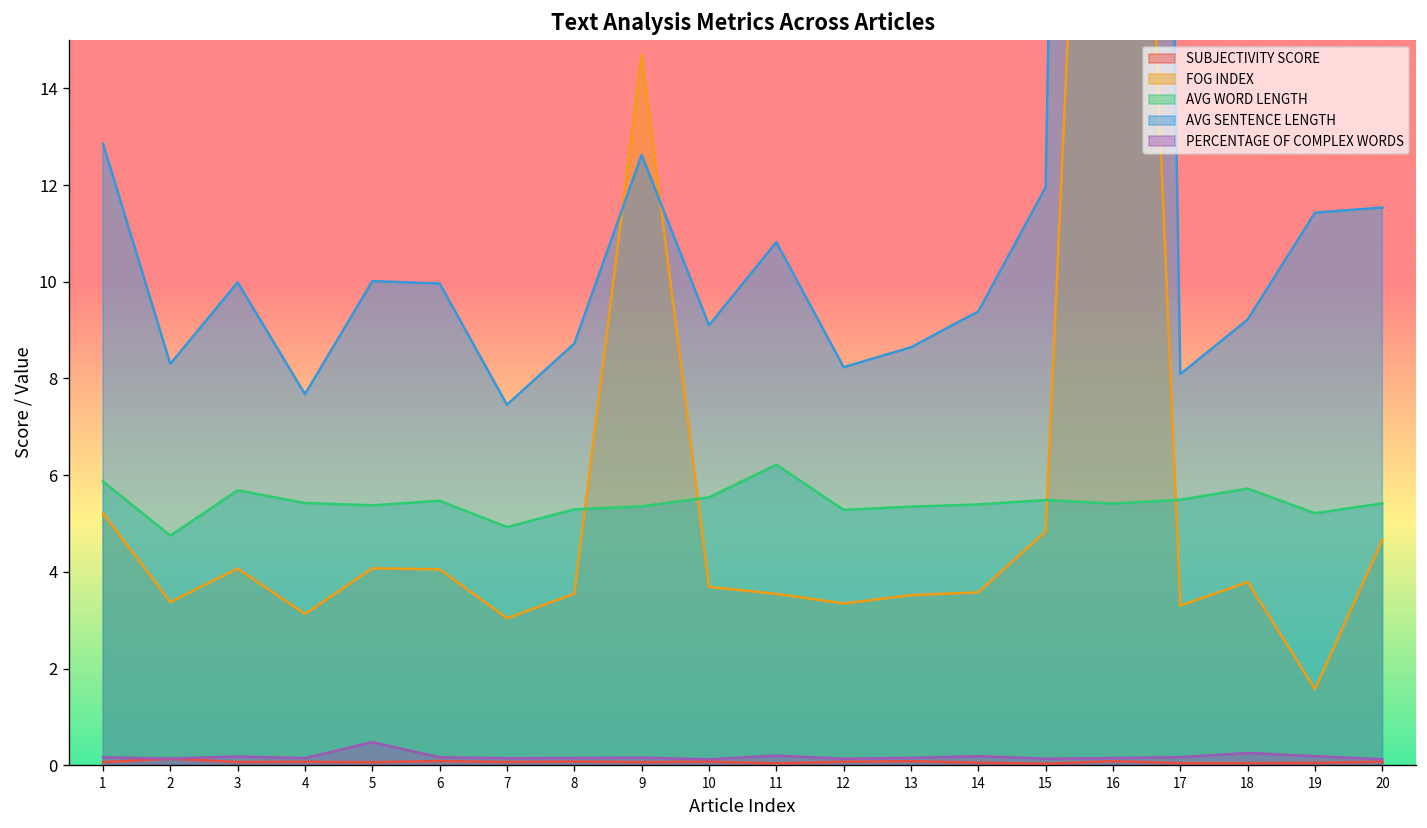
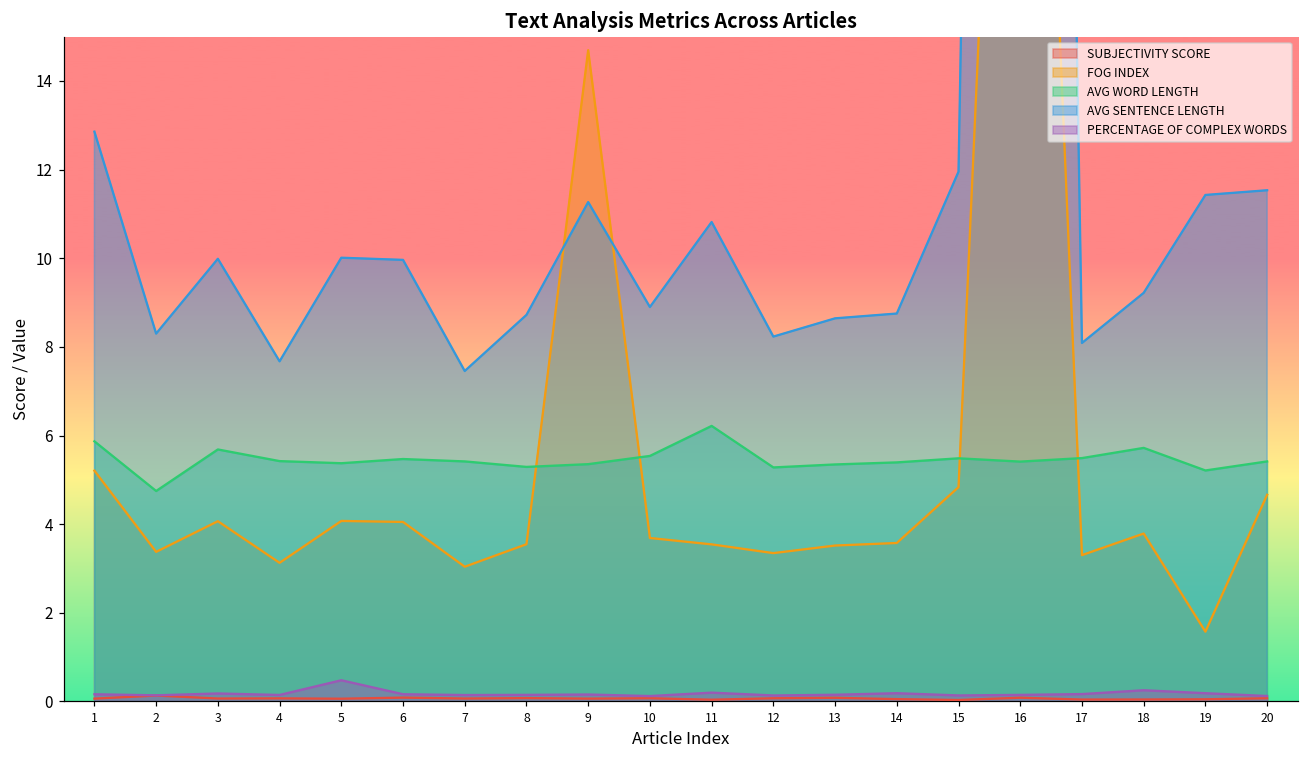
  {
    "SUBJECTIVITY SCORE": {
      "1": 0.1,
      "3": 0.1,
      "4": 0.1,
      "5": 0.1,
      "6": 0.1,
      "7": 0.1,
      "8": 0.1,
      "9": 0.1,
      "11": 0.0,
      "12": 0.1,
      "13": 0.1,
      "14": 0.1,
      "15": 0.0,
      "16": 0.1,
      "17": 0.0,
      "18": 0.0,
      "19": 0.0
    },
    "FOG INDEX": {
      "1": 5.2,
      "2": 3.4,
      "3": 4.1,
      "4": 3.1,
      "5": 4.1,
      "6": 4.1,
      "7": 3.0,
      "8": 3.5,
      "9": 14.7,
      "10": 3.7,
      "11": 3.5,
      "12": 3.3,
      "13": 3.5,
      "14": 3.6,
      "15": 4.8,
      "17": 3.3,
      "18": 3.8,
      "19": 1.6,
      "20": 4.7
    },
    "AVG WORD LENGTH": {
      "1": 5.9,
      "2": 4.7,
      "3": 5.7,
      "4": 5.4,
      "5": 5.4,
      "6": 5.5,
-     "7": 4.9,
+     "7": 5.4,
      "8": 5.3,
      "9": 5.4,
      "10": 5.5,
      "11": 6.2,
      "12": 5.3,
      "13": 5.3,
      "14": 5.4,
      "15": 5.5,
      "16": 5.4,
      "17": 5.5,
      "18": 5.7,
      "19": 5.2,
      "20": 5.4
    },
    "AVG SENTENCE LENGTH": {
      "1": 12.9,
      "2": 8.3,
      "3": 10.0,
      "4": 7.7,
      "5": 10.0,
      "6": 10.0,
      "7": 7.5,
      "8": 8.7,
-     "9": 12.6,
-     "10": 9.1,
+     "9": 11.3,
+     "10": 8.9,
      "11": 10.8,
      "12": 8.2,
      "13": 8.6,
-     "14": 9.4,
+     "14": 8.8,
      "15": 12.0,
      "17": 8.1,
      "18": 9.2,
      "19": 11.4,
      "20": 11.5
    },
    "PERCENTAGE OF COMPLEX WORDS": {
      "1": 0.2,
      "3": 0.2,
      "4": 0.1,
      "5": 0.5,
      "6": 0.2,
      "7": 0.1,
      "8": 0.1,
      "9": 0.2,
      "11": 0.2,
      "12": 0.1,
      "13": 0.2,
      "14": 0.2,
      "15": 0.1,
      "16": 0.1,
      "17": 0.2,
      "18": 0.3,
      "19": 0.2
    }
  }
